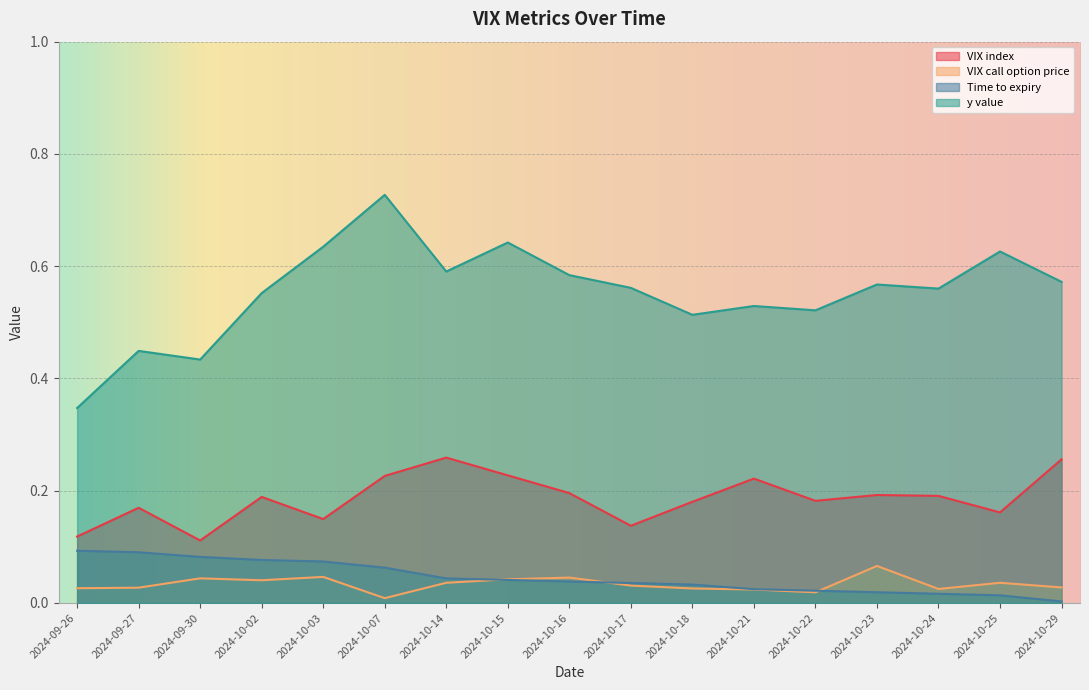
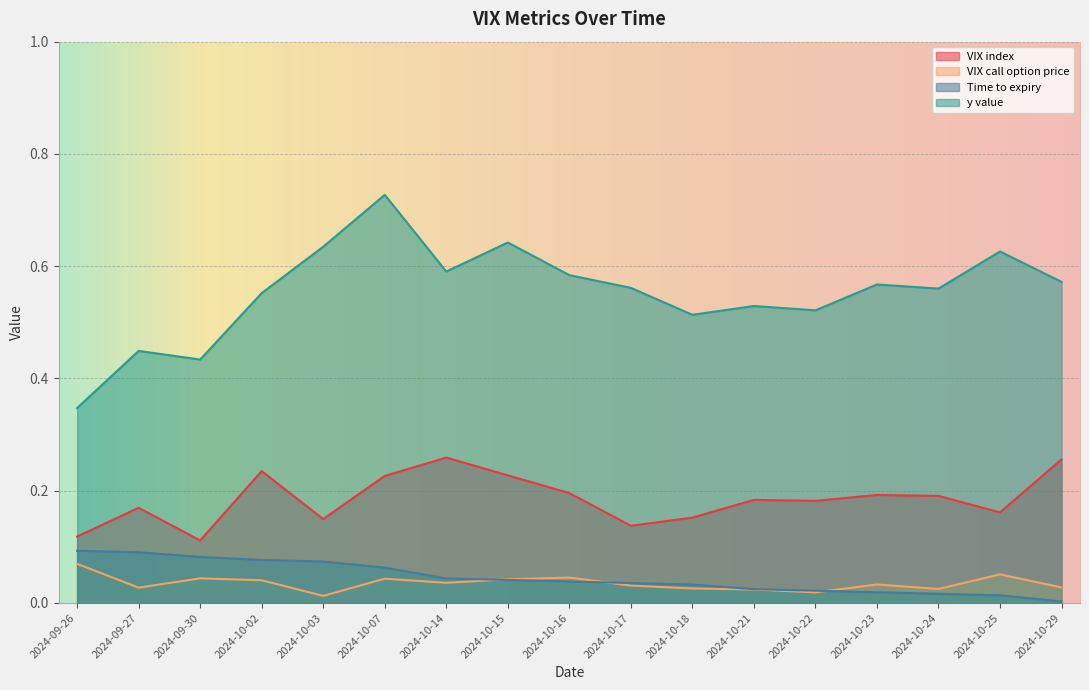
  {
    "VIX index": {
      "2024-09-26": 0.12,
      "2024-09-27": 0.17,
      "2024-09-30": 0.11,
-     "2024-10-02": 0.19,
+     "2024-10-02": 0.24,
      "2024-10-03": 0.15,
      "2024-10-07": 0.23,
      "2024-10-14": 0.26,
      "2024-10-15": 0.23,
      "2024-10-16": 0.20,
      "2024-10-17": 0.14,
-     "2024-10-18": 0.18,
-     "2024-10-21": 0.22,
+     "2024-10-18": 0.15,
+     "2024-10-21": 0.18,
      "2024-10-22": 0.18,
      "2024-10-23": 0.19,
      "2024-10-24": 0.19,
      "2024-10-25": 0.16,
      "2024-10-29": 0.26
    },
    "VIX call option price": {
-     "2024-09-26": 0.03,
+     "2024-09-26": 0.07,
      "2024-09-27": 0.03,
      "2024-09-30": 0.04,
      "2024-10-02": 0.04,
-     "2024-10-03": 0.05,
-     "2024-10-07": 0.01,
+     "2024-10-03": 0.01,
+     "2024-10-07": 0.04,
      "2024-10-14": 0.04,
      "2024-10-16": 0.05,
      "2024-10-17": 0.03,
      "2024-10-18": 0.03,
-     "2024-10-23": 0.07,
+     "2024-10-23": 0.03,
      "2024-10-24": 0.03,
-     "2024-10-25": 0.04,
+     "2024-10-25": 0.05,
      "2024-10-29": 0.03
    }
  }
